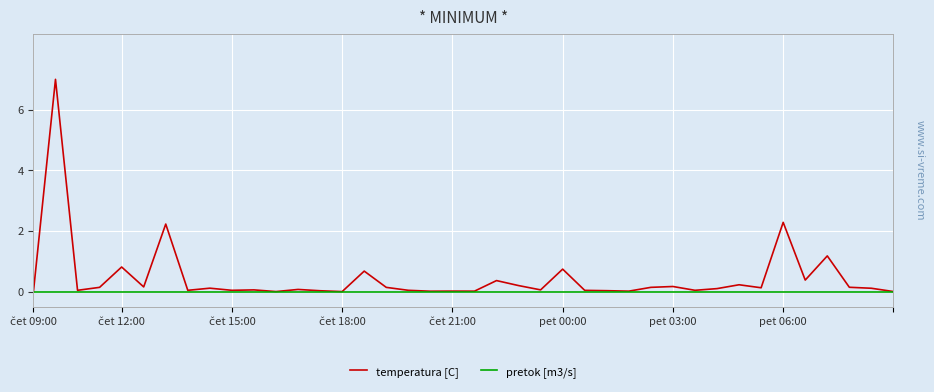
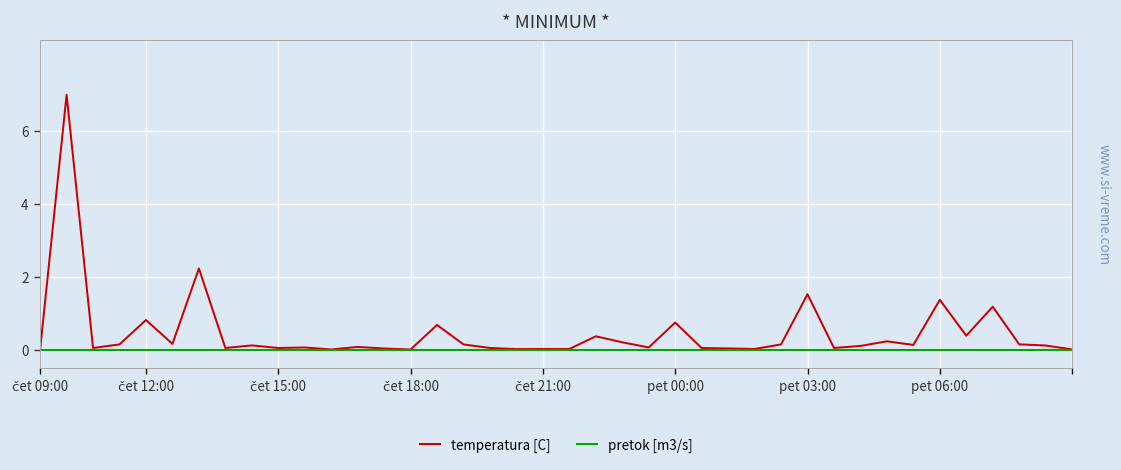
  {
    "temperatura [C]": {
      "čet 12:00": 0.8,
      "pet 00:00": 0.7,
-     "pet 03:00": 0.2,
-     "pet 06:00": 2.3
+     "pet 03:00": 1.5,
+     "pet 06:00": 1.4
    },
    "pretok [m3/s]": {
      "čet 12:00": 0.0,
      "pet 00:00": 0.0,
      "pet 03:00": 0.0,
      "pet 06:00": 0.0
    }
  }
